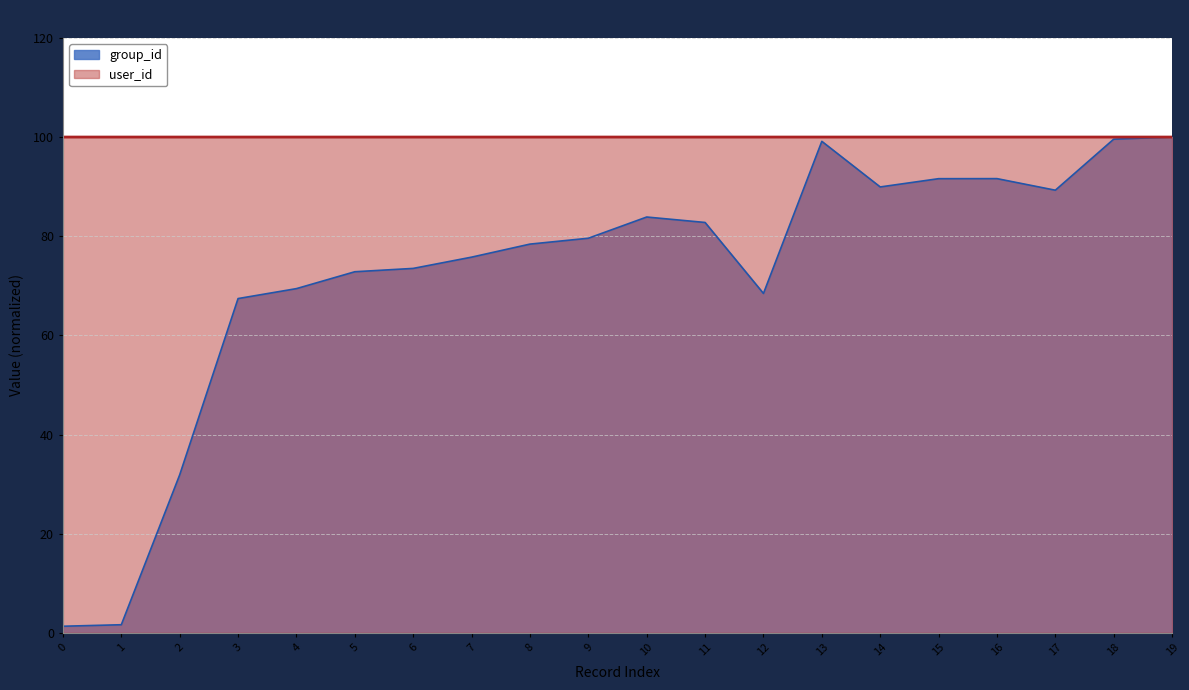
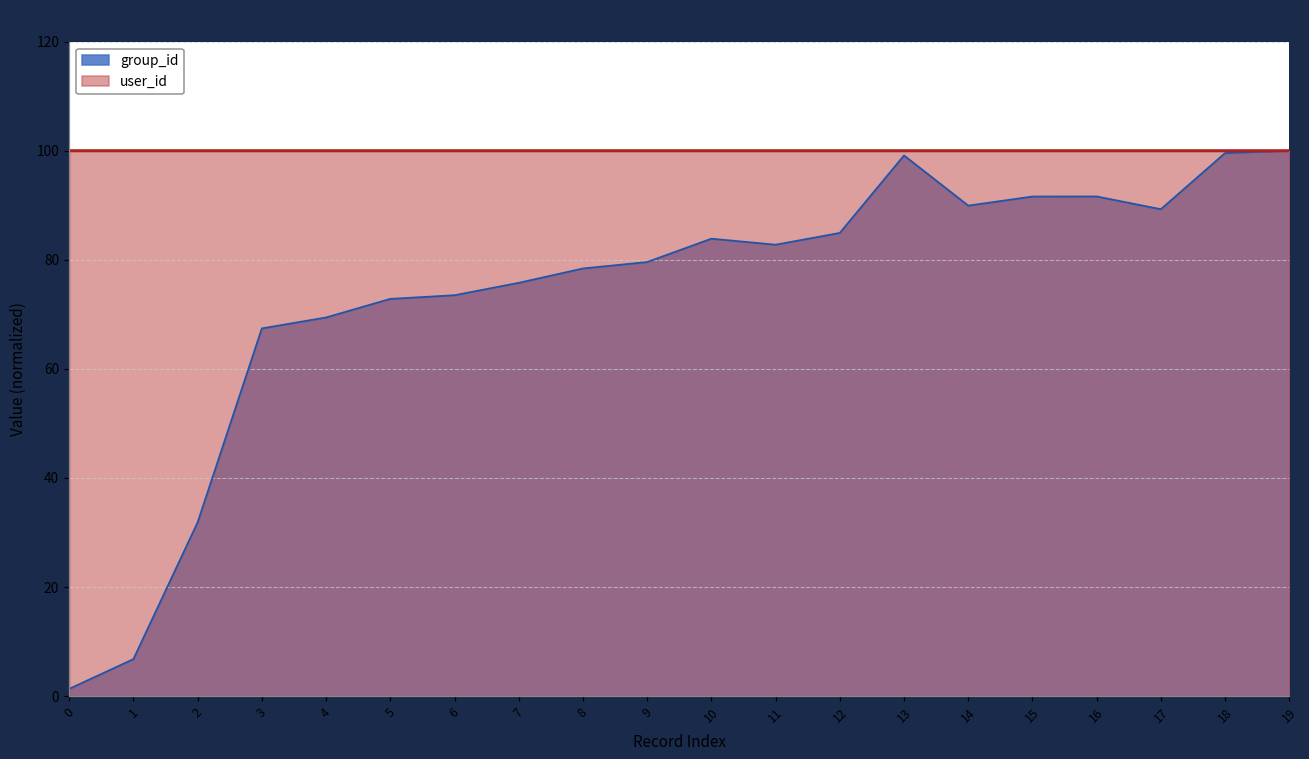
  {
    "group_id": {
      "0": 1,
-     "1": 2,
+     "1": 7,
      "2": 32,
      "3": 67,
      "4": 69,
      "5": 73,
      "6": 74,
      "7": 76,
      "8": 78,
      "9": 80,
      "10": 84,
      "11": 83,
-     "12": 68,
+     "12": 85,
      "13": 99,
      "14": 90,
      "15": 92,
      "16": 92,
      "17": 89
    },
    "user_id": {
      "0": 100,
      "1": 100,
      "2": 100,
      "3": 100,
      "4": 100,
      "5": 100,
      "6": 100,
      "7": 100,
      "8": 100,
      "9": 100,
      "10": 100,
      "11": 100,
      "12": 100,
      "13": 100,
      "14": 100,
      "15": 100,
      "16": 100,
      "17": 100
    }
  }
